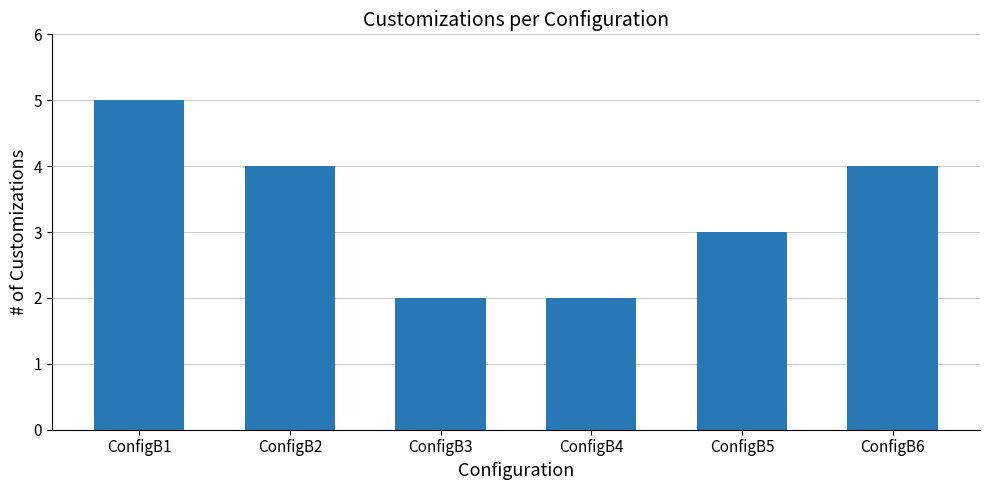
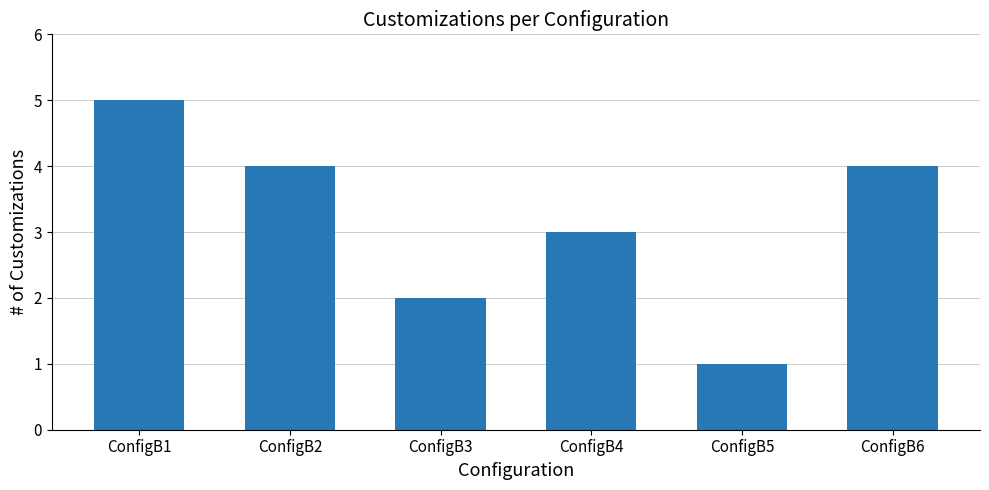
  {
    "ConfigB1": 5,
    "ConfigB2": 4,
    "ConfigB3": 2,
-   "ConfigB4": 2,
-   "ConfigB5": 3,
+   "ConfigB4": 3,
+   "ConfigB5": 1,
    "ConfigB6": 4
  }
